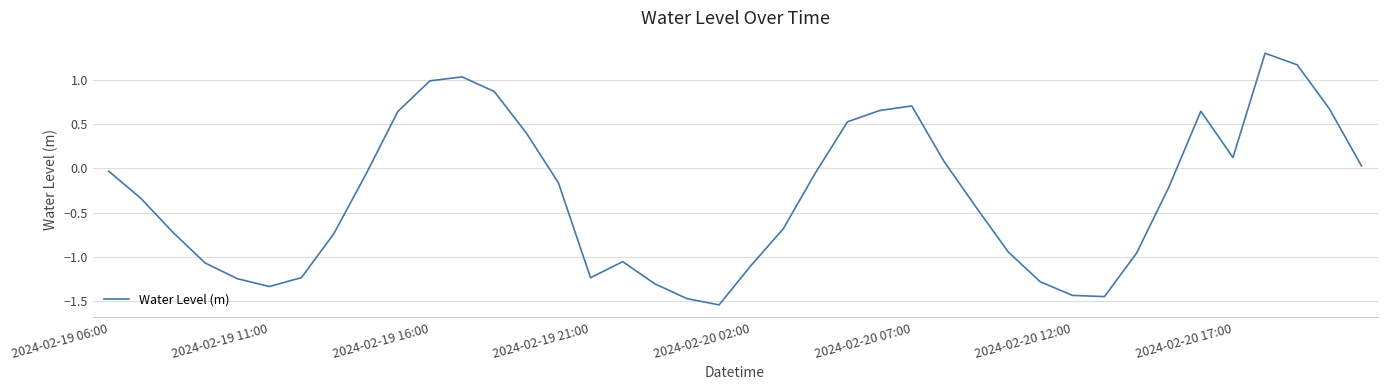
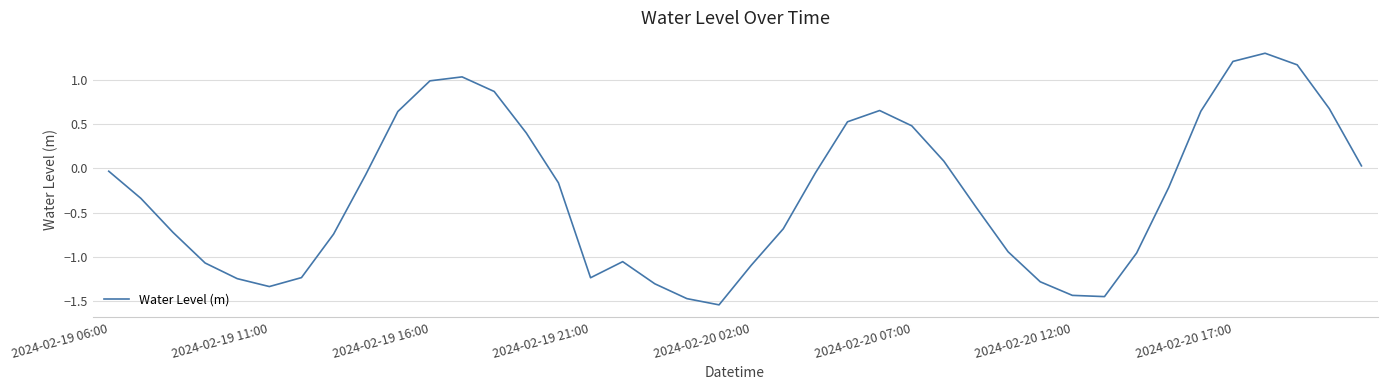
  {
    "2024-02-19 06:00": 0.0,
    "2024-02-19 11:00": -1.3,
    "2024-02-19 16:00": 1.0,
    "2024-02-19 21:00": -1.2,
    "2024-02-20 02:00": -1.1,
-   "2024-02-20 07:00": 0.7,
+   "2024-02-20 07:00": 0.5,
    "2024-02-20 12:00": -1.4,
-   "2024-02-20 17:00": 0.1
+   "2024-02-20 17:00": 1.2
  }
